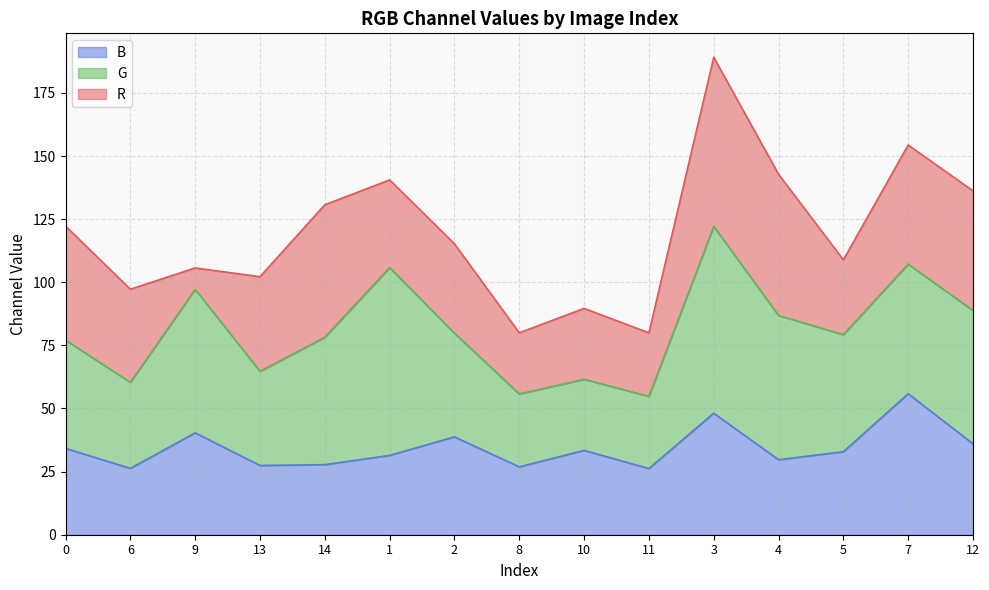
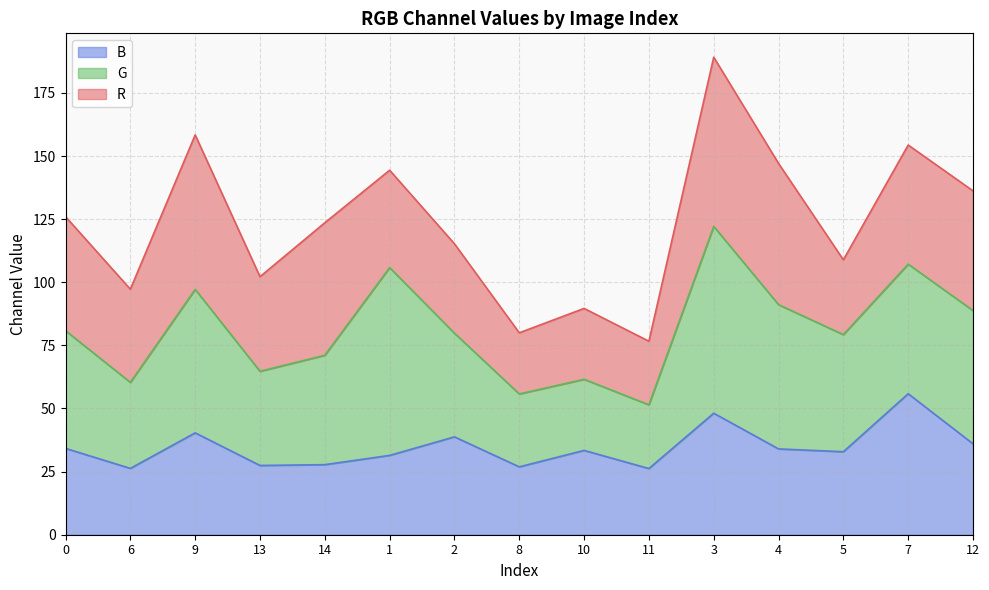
  {
    "B": {
      "0": 34,
      "6": 26,
      "9": 40,
      "13": 27,
      "14": 28,
      "1": 31,
      "2": 39,
      "8": 27,
      "10": 33,
      "11": 26,
      "3": 48,
-     "4": 30,
+     "4": 34,
      "5": 33,
      "7": 56,
      "12": 36
    },
    "G": {
-     "0": 43,
+     "0": 47,
      "6": 34,
      "9": 57,
      "13": 37,
-     "14": 50,
+     "14": 43,
      "1": 74,
      "2": 41,
      "8": 29,
      "10": 28,
-     "11": 29,
+     "11": 25,
      "3": 74,
      "4": 57,
      "5": 46,
      "7": 51,
      "12": 53
    },
    "R": {
      "0": 45,
      "6": 37,
-     "9": 8,
+     "9": 61,
      "13": 37,
      "14": 52,
-     "1": 35,
+     "1": 39,
      "2": 35,
      "8": 24,
      "10": 28,
      "11": 25,
      "3": 67,
      "4": 56,
      "5": 30,
      "7": 47,
      "12": 47
    }
  }
